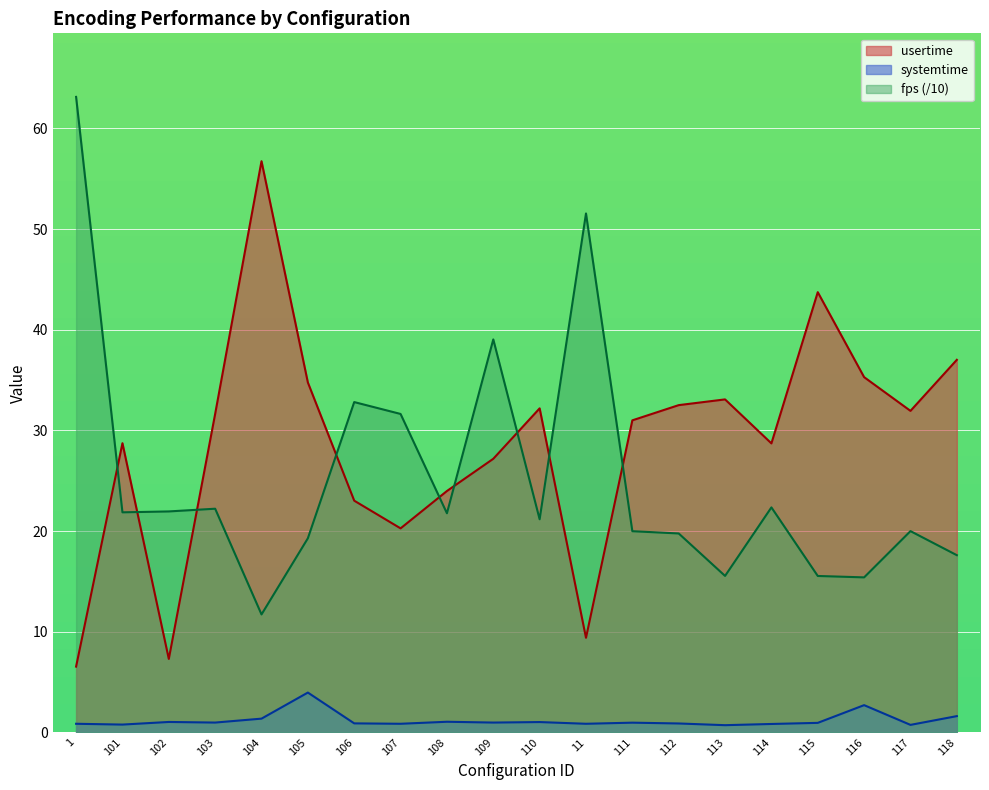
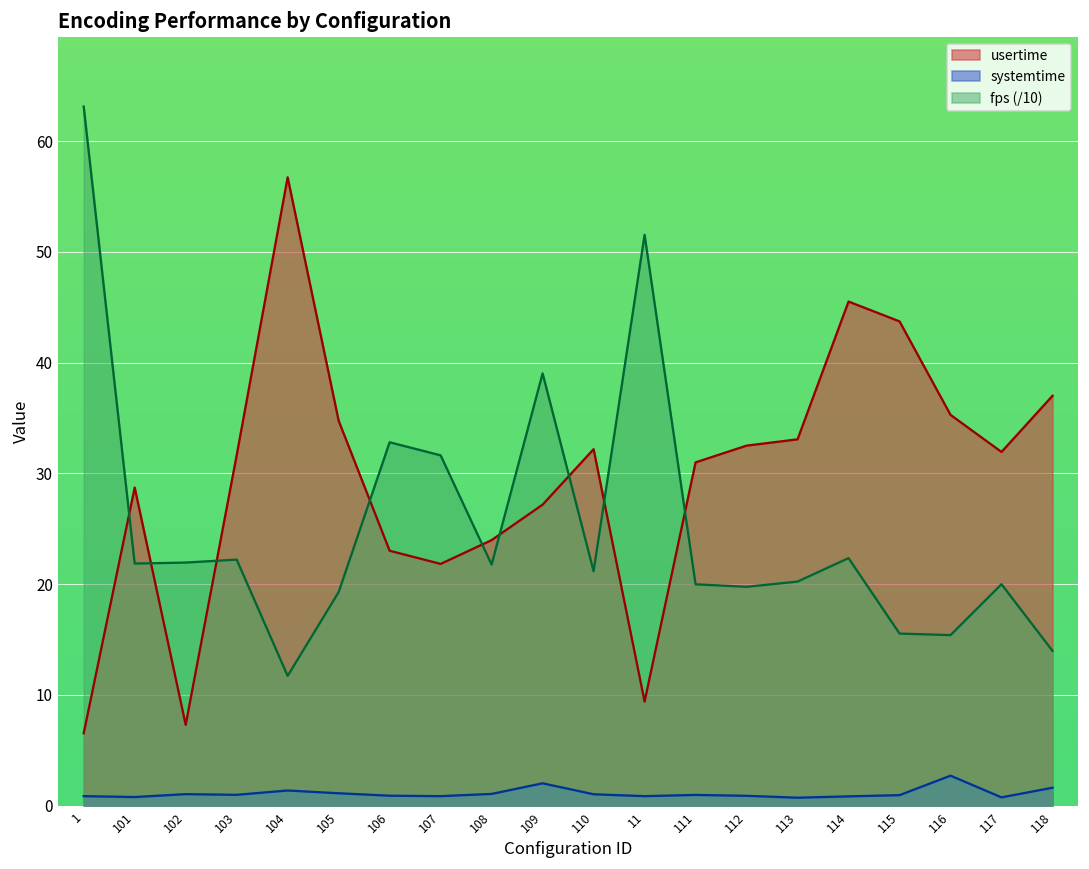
  {
    "usertime": {
      "1": 6.5,
      "101": 28.7,
      "102": 7.3,
      "103": 31.6,
      "104": 56.7,
      "105": 34.8,
      "106": 23.0,
-     "107": 20.3,
+     "107": 21.8,
      "108": 24.0,
      "109": 27.2,
      "110": 32.2,
      "11": 9.4,
      "111": 31.0,
      "112": 32.5,
      "113": 33.1,
-     "114": 28.7,
+     "114": 45.5,
      "115": 43.7,
      "116": 35.3,
      "117": 31.9,
      "118": 37.0
    },
    "systemtime": {
      "1": 0.9,
      "101": 0.8,
      "102": 1.0,
      "103": 1.0,
      "104": 1.4,
-     "105": 4.0,
+     "105": 1.1,
      "106": 0.9,
      "107": 0.9,
      "108": 1.1,
-     "109": 1.0,
+     "109": 2.0,
      "110": 1.0,
      "11": 0.9,
      "111": 1.0,
      "112": 0.9,
      "113": 0.7,
      "114": 0.8,
      "115": 1.0,
      "116": 2.7,
      "117": 0.8,
      "118": 1.6
    },
    "fps (/10)": {
      "1": 63.1,
      "101": 21.9,
      "102": 22.0,
      "103": 22.2,
      "104": 11.7,
      "105": 19.3,
      "106": 32.8,
      "107": 31.6,
      "108": 21.8,
      "109": 39.0,
      "110": 21.2,
      "11": 51.5,
      "111": 20.0,
      "112": 19.8,
-     "113": 15.5,
+     "113": 20.2,
      "114": 22.4,
      "115": 15.5,
      "116": 15.4,
      "117": 20.0,
-     "118": 17.6
+     "118": 14.0
    }
  }
